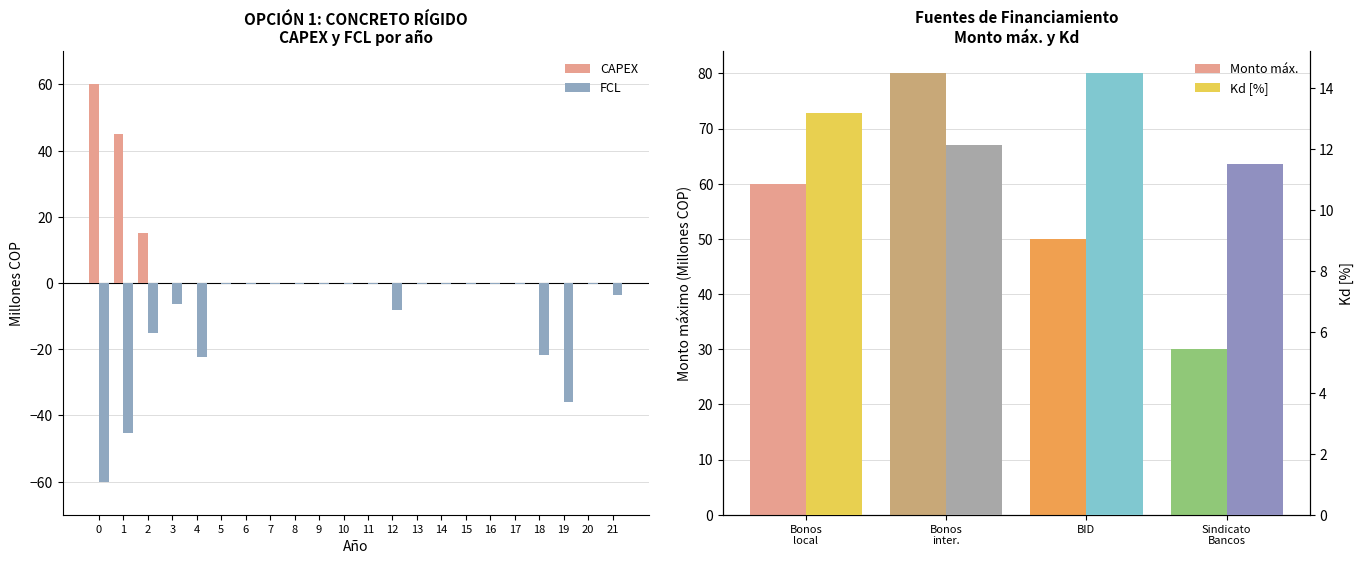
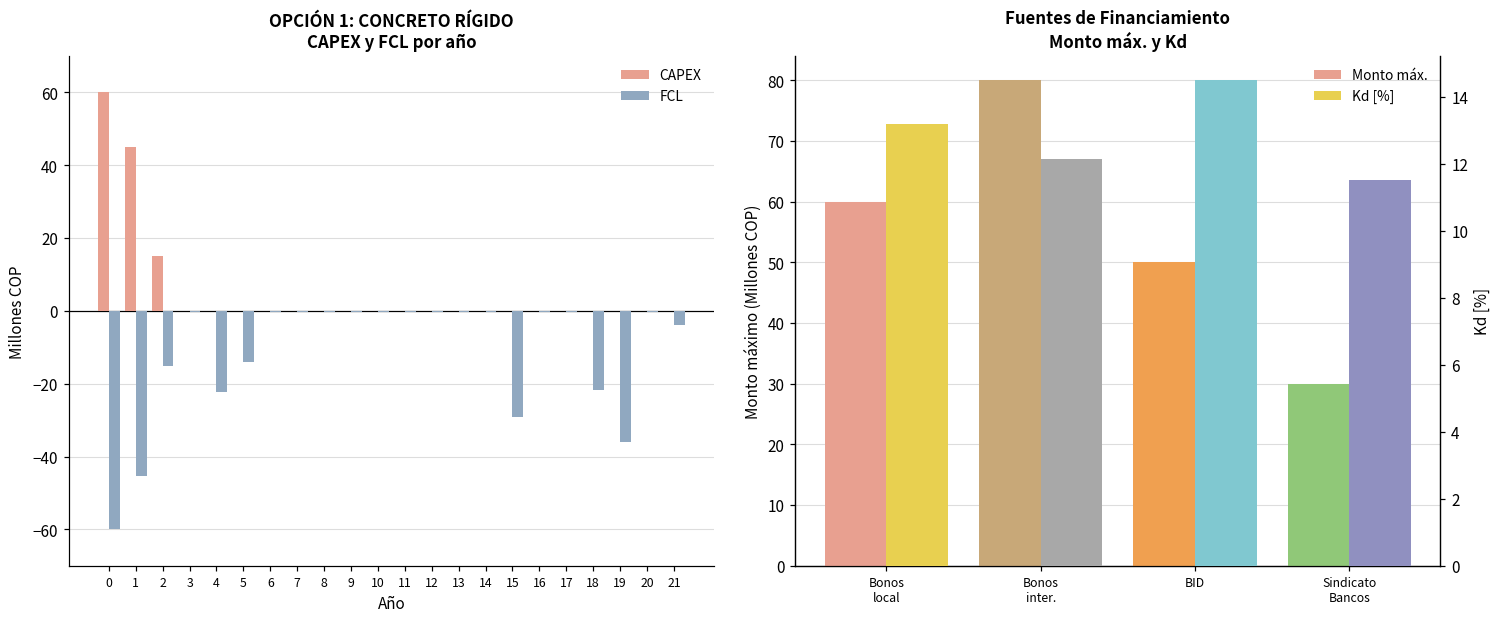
  {
    "OPCIÓN 1: CONCRETO RÍGIDO CAPEX y FCL por año": {
      "CAPEX": {
        "0": 60,
        "1": 45,
        "2": 15,
        "3": 0,
        "4": 0,
        "5": 0,
        "6": 0,
        "7": 0,
        "8": 0,
        "9": 0,
        "10": 0,
        "11": 0,
        "12": 0,
        "13": 0,
        "14": 0,
        "15": 0,
        "16": 0,
        "17": 0,
        "18": 0,
        "19": 0,
        "20": 0,
        "21": 0
      },
      "FCL": {
        "0": -60,
        "1": -45,
        "2": -15,
-       "3": -6,
+       "3": 0,
        "4": -22,
-       "5": 0,
-       "12": -8,
-       "15": 0,
+       "5": -14,
+       "12": 0,
+       "15": -29,
        "18": -22,
        "19": -36,
        "21": -4
      }
    }
  }
